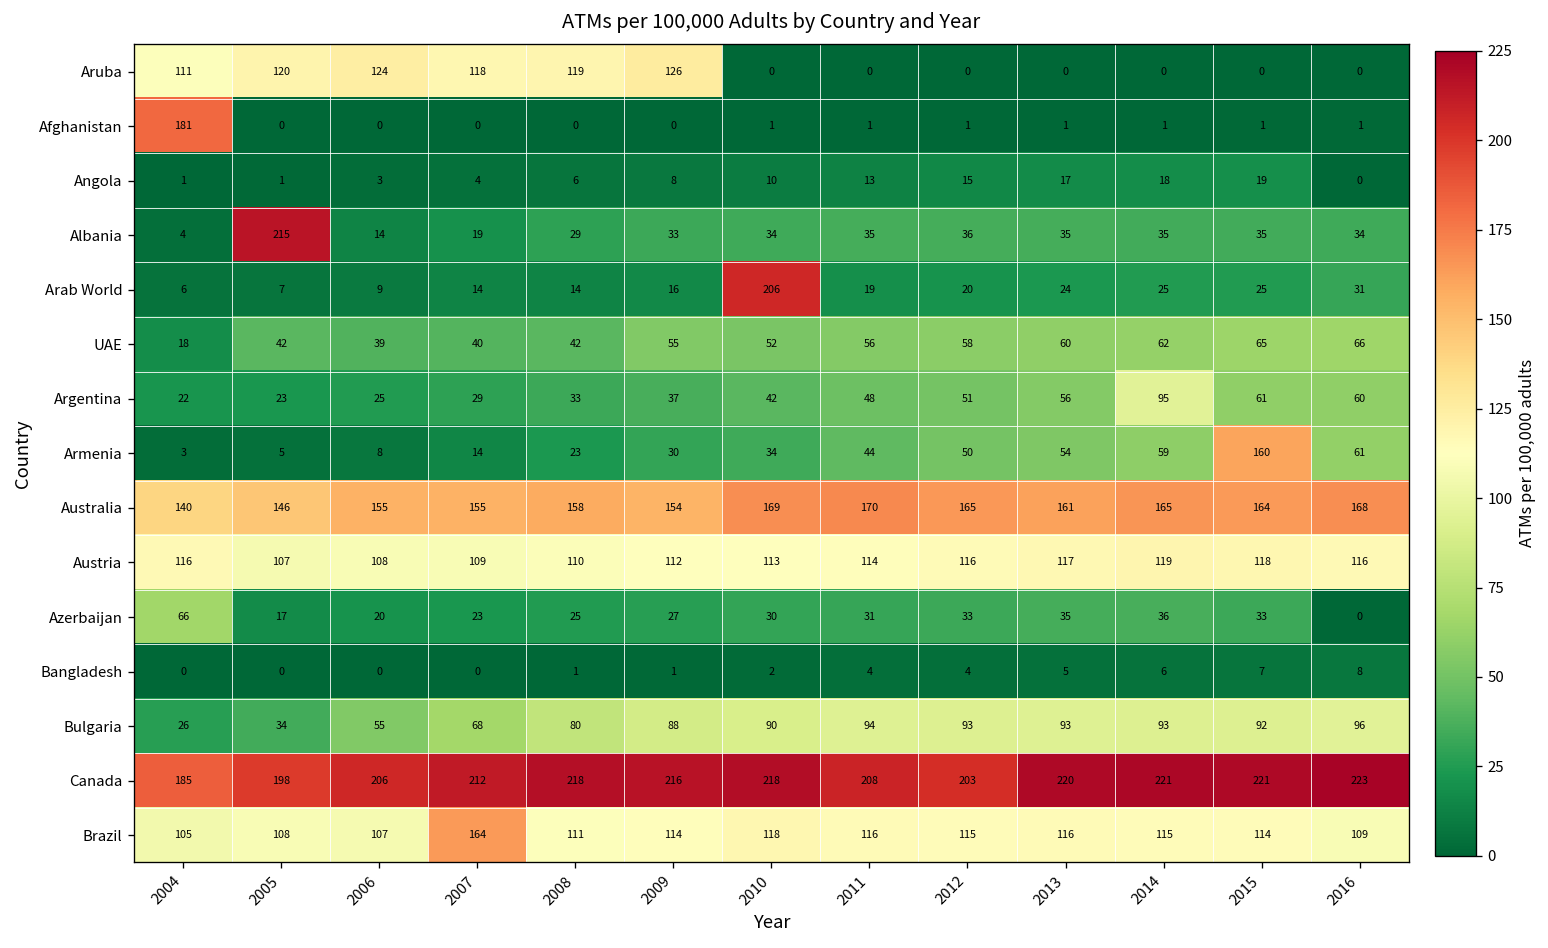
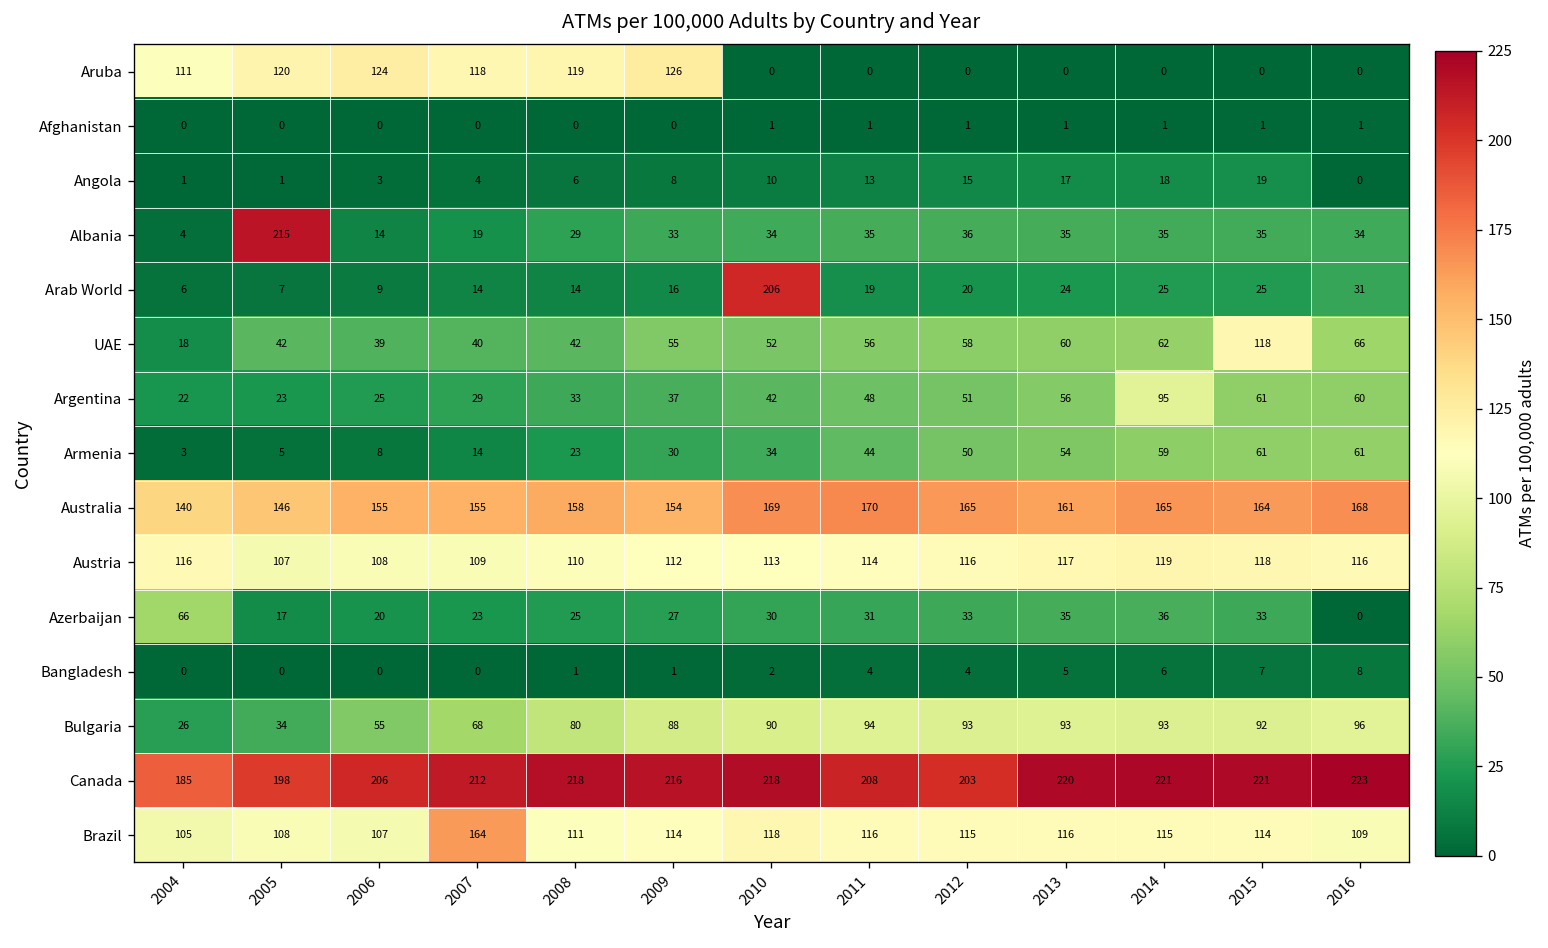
  {
    "Aruba": {
      "2004": 111,
      "2005": 120,
      "2006": 124,
      "2007": 118,
      "2008": 119,
      "2009": 126,
      "2010": 0,
      "2011": 0,
      "2012": 0,
      "2013": 0,
      "2014": 0,
      "2015": 0,
      "2016": 0
    },
    "Afghanistan": {
-     "2004": 181,
+     "2004": 0,
      "2005": 0,
      "2006": 0,
      "2007": 0,
      "2008": 0,
      "2009": 0,
      "2010": 1,
      "2011": 1,
      "2012": 1,
      "2013": 1,
      "2014": 1,
      "2015": 1,
      "2016": 1
    },
    "Angola": {
      "2004": 1,
      "2005": 1,
      "2006": 3,
      "2007": 4,
      "2008": 6,
      "2009": 8,
      "2010": 10,
      "2011": 13,
      "2012": 15,
      "2013": 17,
      "2014": 18,
      "2015": 19,
      "2016": 0
    },
    "Albania": {
      "2004": 4,
      "2005": 215,
      "2006": 14,
      "2007": 19,
      "2008": 29,
      "2009": 33,
      "2010": 34,
      "2011": 35,
      "2012": 36,
      "2013": 35,
      "2014": 35,
      "2015": 35,
      "2016": 34
    },
    "Arab World": {
      "2004": 6,
      "2005": 7,
      "2006": 9,
      "2007": 14,
      "2008": 14,
      "2009": 16,
      "2010": 206,
      "2011": 19,
      "2012": 20,
      "2013": 24,
      "2014": 25,
      "2015": 25,
      "2016": 31
    },
    "UAE": {
      "2004": 18,
      "2005": 42,
      "2006": 39,
      "2007": 40,
      "2008": 42,
      "2009": 55,
      "2010": 52,
      "2011": 56,
      "2012": 58,
      "2013": 60,
      "2014": 62,
-     "2015": 65,
+     "2015": 118,
      "2016": 66
    },
    "Argentina": {
      "2004": 22,
      "2005": 23,
      "2006": 25,
      "2007": 29,
      "2008": 33,
      "2009": 37,
      "2010": 42,
      "2011": 48,
      "2012": 51,
      "2013": 56,
      "2014": 95,
      "2015": 61,
      "2016": 60
    },
    "Armenia": {
      "2004": 3,
      "2005": 5,
      "2006": 8,
      "2007": 14,
      "2008": 23,
      "2009": 30,
      "2010": 34,
      "2011": 44,
      "2012": 50,
      "2013": 54,
      "2014": 59,
-     "2015": 160,
+     "2015": 61,
      "2016": 61
    },
    "Australia": {
      "2004": 140,
      "2005": 146,
      "2006": 155,
      "2007": 155,
      "2008": 158,
      "2009": 154,
      "2010": 169,
      "2011": 170,
      "2012": 165,
      "2013": 161,
      "2014": 165,
      "2015": 164,
      "2016": 168
    },
    "Austria": {
      "2004": 116,
      "2005": 107,
      "2006": 108,
      "2007": 109,
      "2008": 110,
      "2009": 112,
      "2010": 113,
      "2011": 114,
      "2012": 116,
      "2013": 117,
      "2014": 119,
      "2015": 118,
      "2016": 116
    },
    "Azerbaijan": {
      "2004": 66,
      "2005": 17,
      "2006": 20,
      "2007": 23,
      "2008": 25,
      "2009": 27,
      "2010": 30,
      "2011": 31,
      "2012": 33,
      "2013": 35,
      "2014": 36,
      "2015": 33,
      "2016": 0
    },
    "Bangladesh": {
      "2004": 0,
      "2005": 0,
      "2006": 0,
      "2007": 0,
      "2008": 1,
      "2009": 1,
      "2010": 2,
      "2011": 4,
      "2012": 4,
      "2013": 5,
      "2014": 6,
      "2015": 7,
      "2016": 8
    },
    "Bulgaria": {
      "2004": 26,
      "2005": 34,
      "2006": 55,
      "2007": 68,
      "2008": 80,
      "2009": 88,
      "2010": 90,
      "2011": 94,
      "2012": 93,
      "2013": 93,
      "2014": 93,
      "2015": 92,
      "2016": 96
    },
    "Canada": {
      "2004": 185,
      "2005": 198,
      "2006": 206,
      "2007": 212,
      "2008": 218,
      "2009": 216,
      "2010": 218,
      "2011": 208,
      "2012": 203,
      "2013": 220,
      "2014": 221,
      "2015": 221,
      "2016": 223
    },
    "Brazil": {
      "2004": 105,
      "2005": 108,
      "2006": 107,
      "2007": 164,
      "2008": 111,
      "2009": 114,
      "2010": 118,
      "2011": 116,
      "2012": 115,
      "2013": 116,
      "2014": 115,
      "2015": 114,
      "2016": 109
    }
  }
